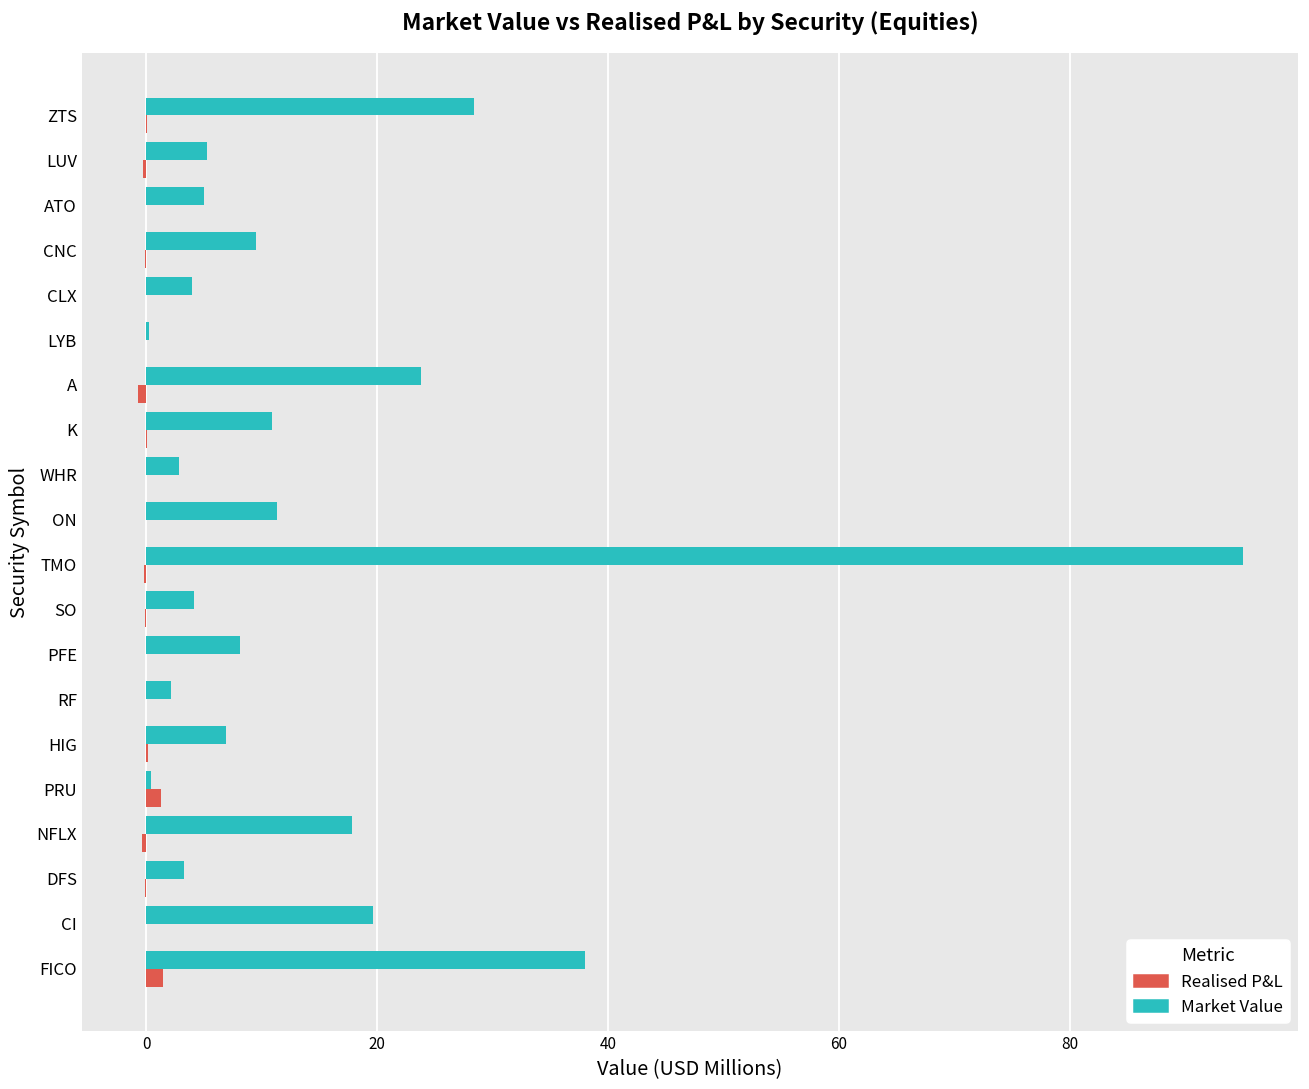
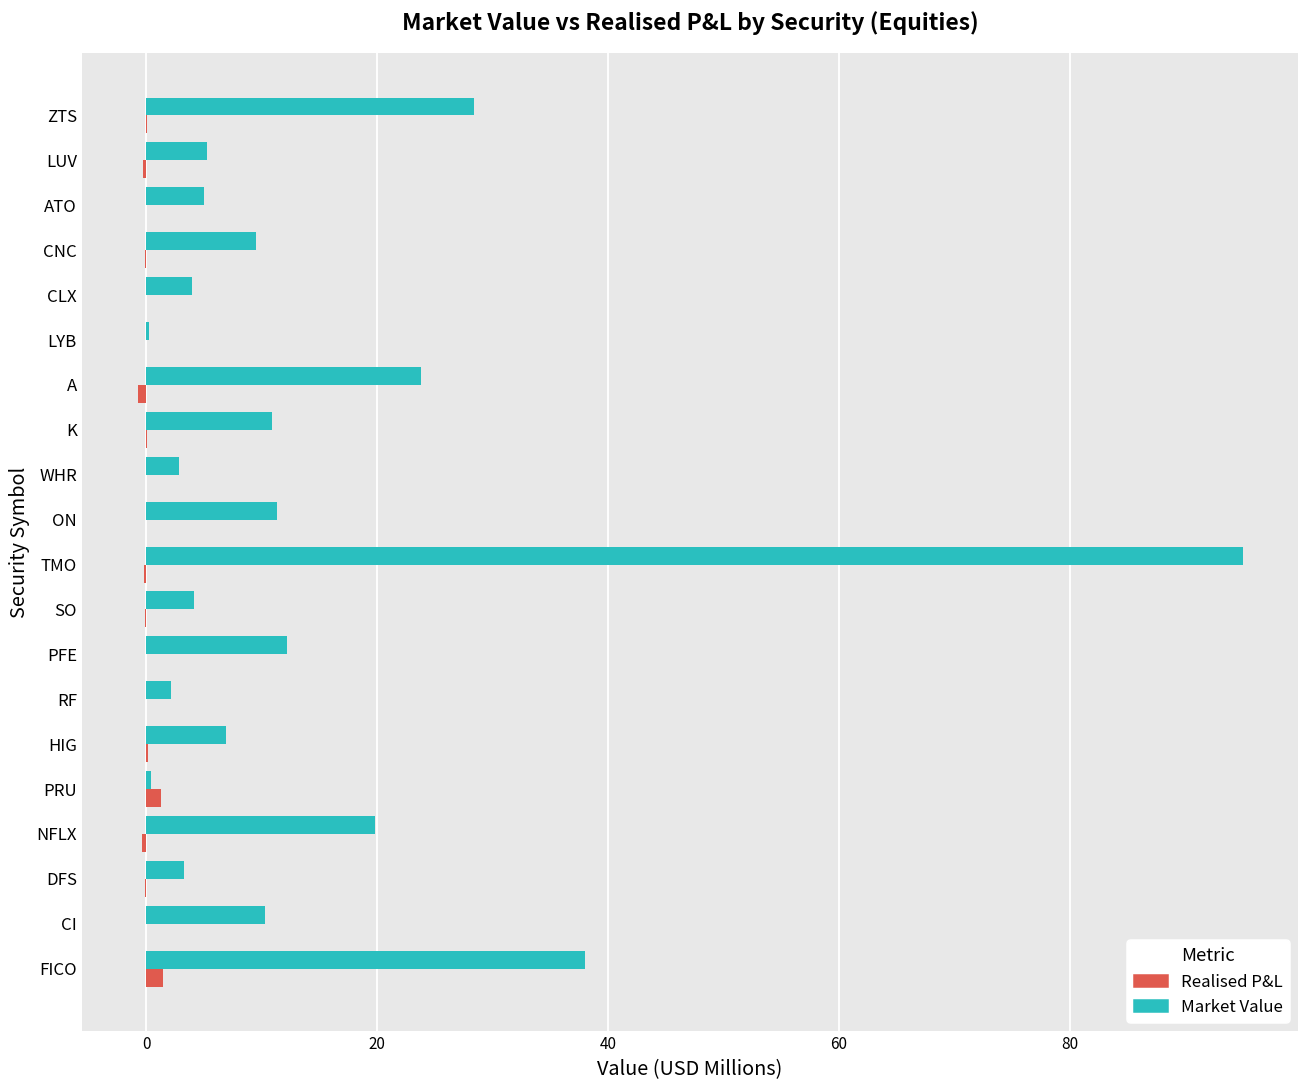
  {
    "Market Value": {
      "ZTS": 28.5,
      "LUV": 5.3,
      "ATO": 5.1,
      "CNC": 9.5,
      "CLX": 4.0,
      "LYB": 0.3,
      "A": 23.8,
      "K": 10.9,
      "WHR": 2.8,
      "ON": 11.4,
      "TMO": 95.0,
      "SO": 4.1,
-     "PFE": 8.1,
+     "PFE": 12.2,
      "RF": 2.2,
      "HIG": 6.9,
      "PRU": 0.4,
-     "NFLX": 17.8,
+     "NFLX": 19.8,
      "DFS": 3.3,
-     "CI": 19.7,
+     "CI": 10.3,
      "FICO": 38.1
    },
    "Realised P&L": {
      "LUV": -0.3,
      "A": -0.7,
      "PRU": 1.3,
      "NFLX": -0.4,
      "FICO": 1.5
    }
  }
